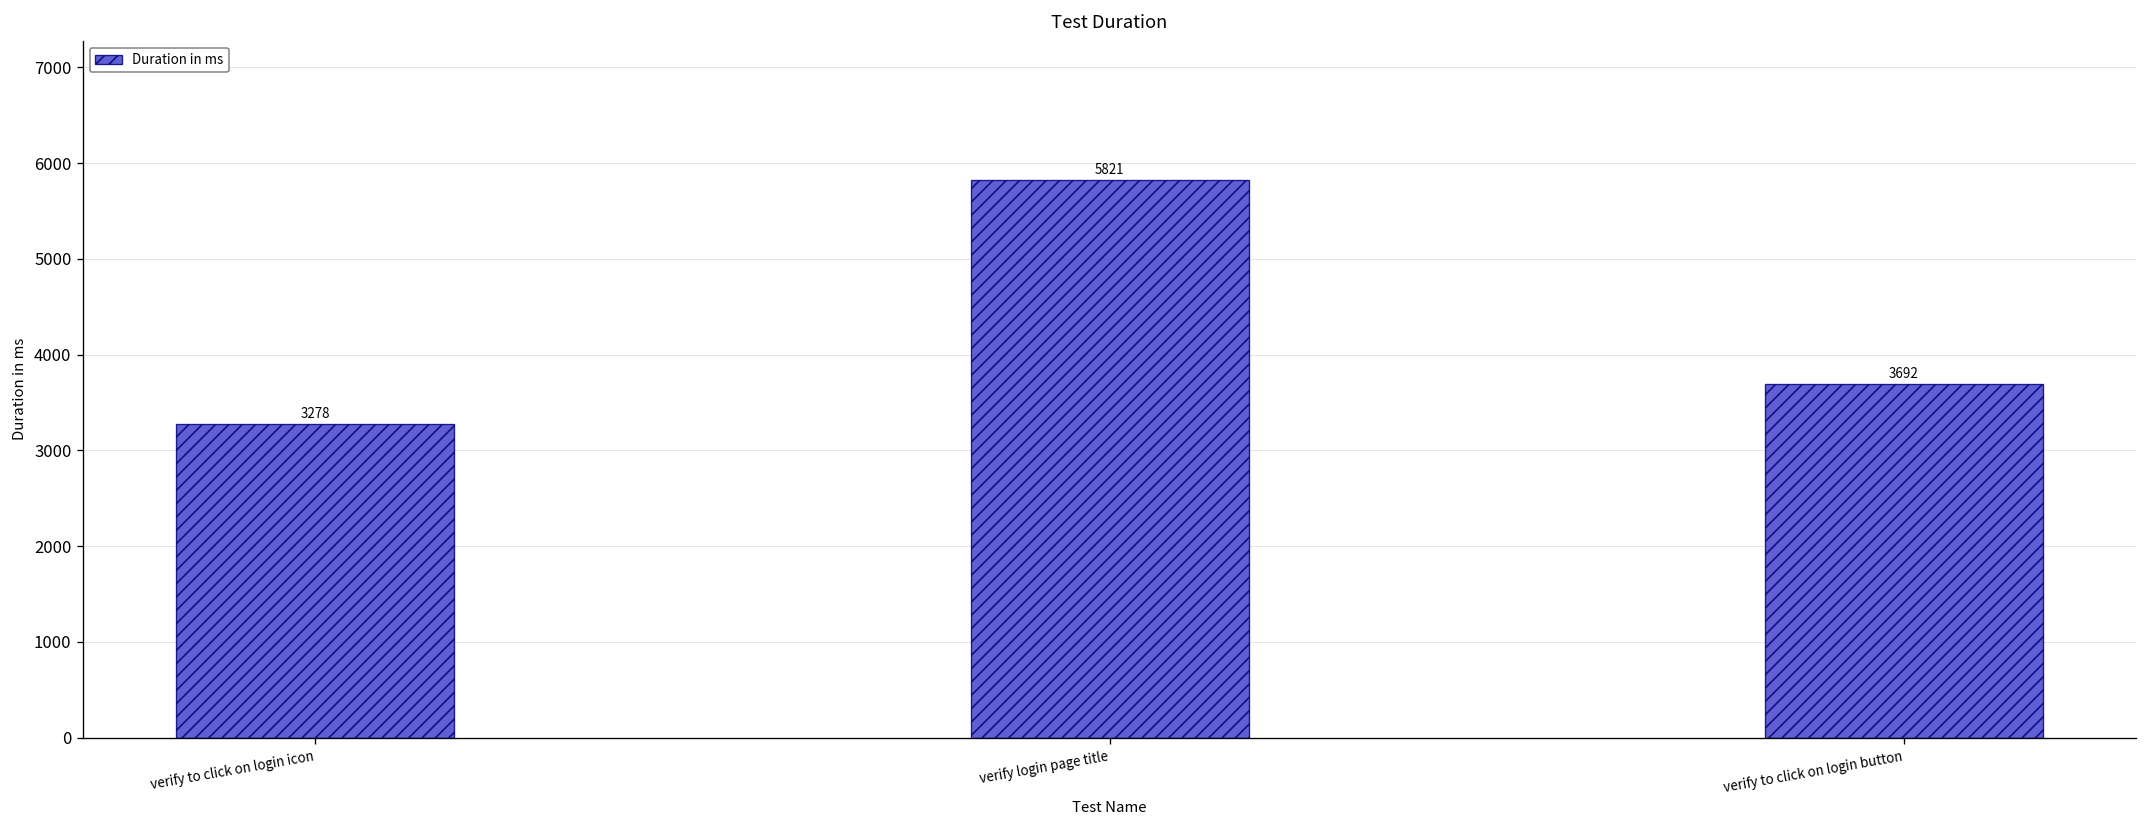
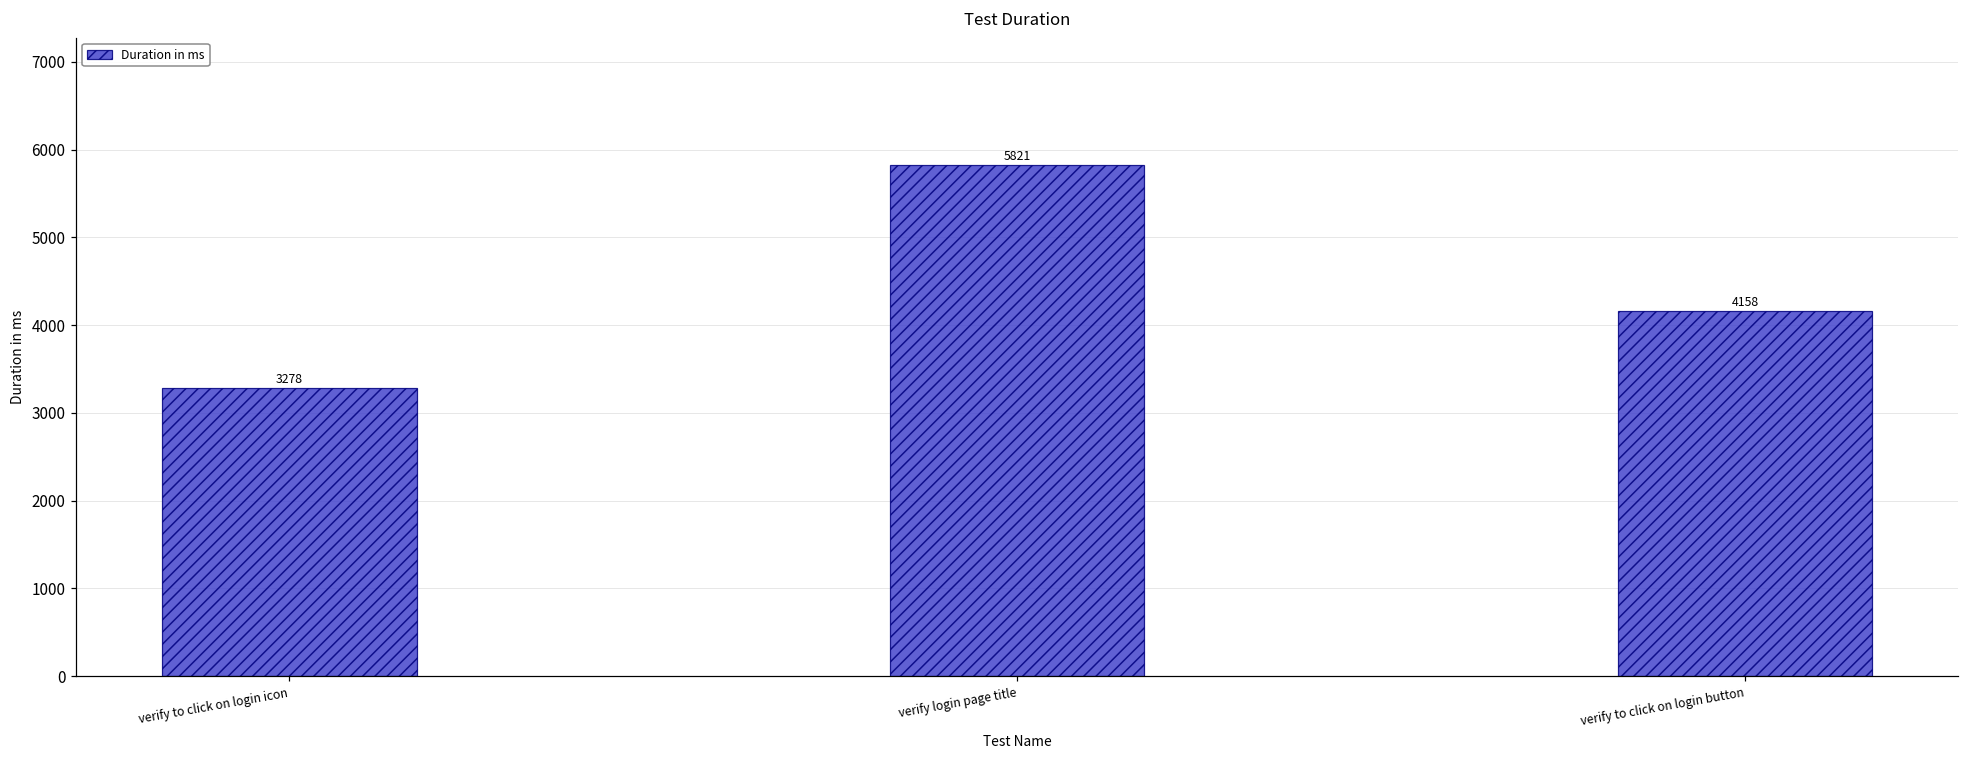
  {
    "verify to click on login icon": 3278,
    "verify login page title": 5821,
-   "verify to click on login button": 3692
+   "verify to click on login button": 4158
  }
